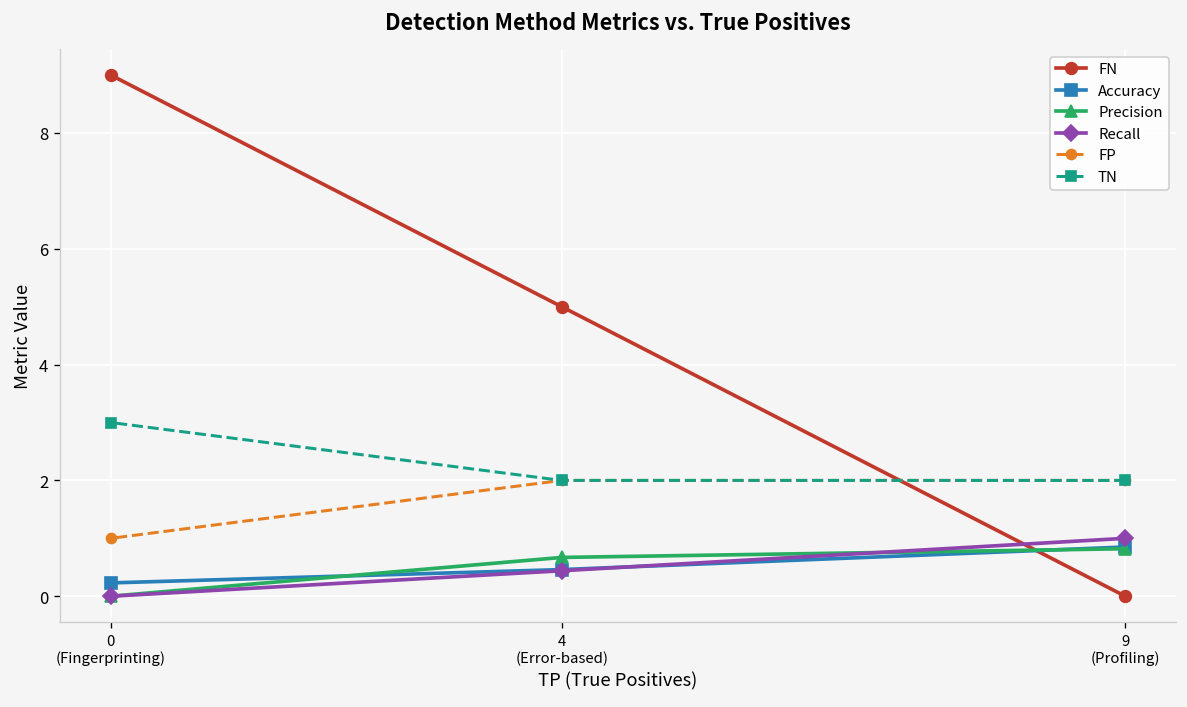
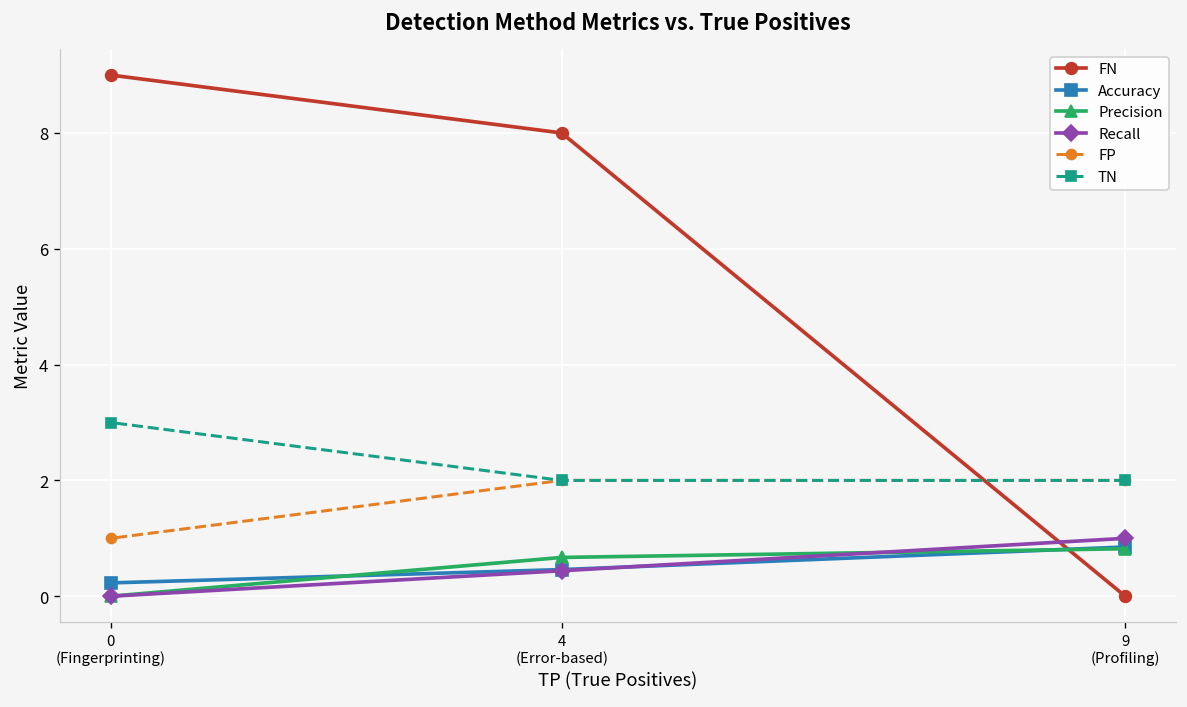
  {
    "FN": {
      "0 (Fingerprinting)": 9,
-     "4 (Error-based)": 5,
+     "4 (Error-based)": 8,
      "9 (Profiling)": 0
    },
    "Accuracy": {
      "0 (Fingerprinting)": 0.2
    },
    "Recall": {
      "9 (Profiling)": 1
    },
    "FP": {
      "0 (Fingerprinting)": 1
    }
  }
